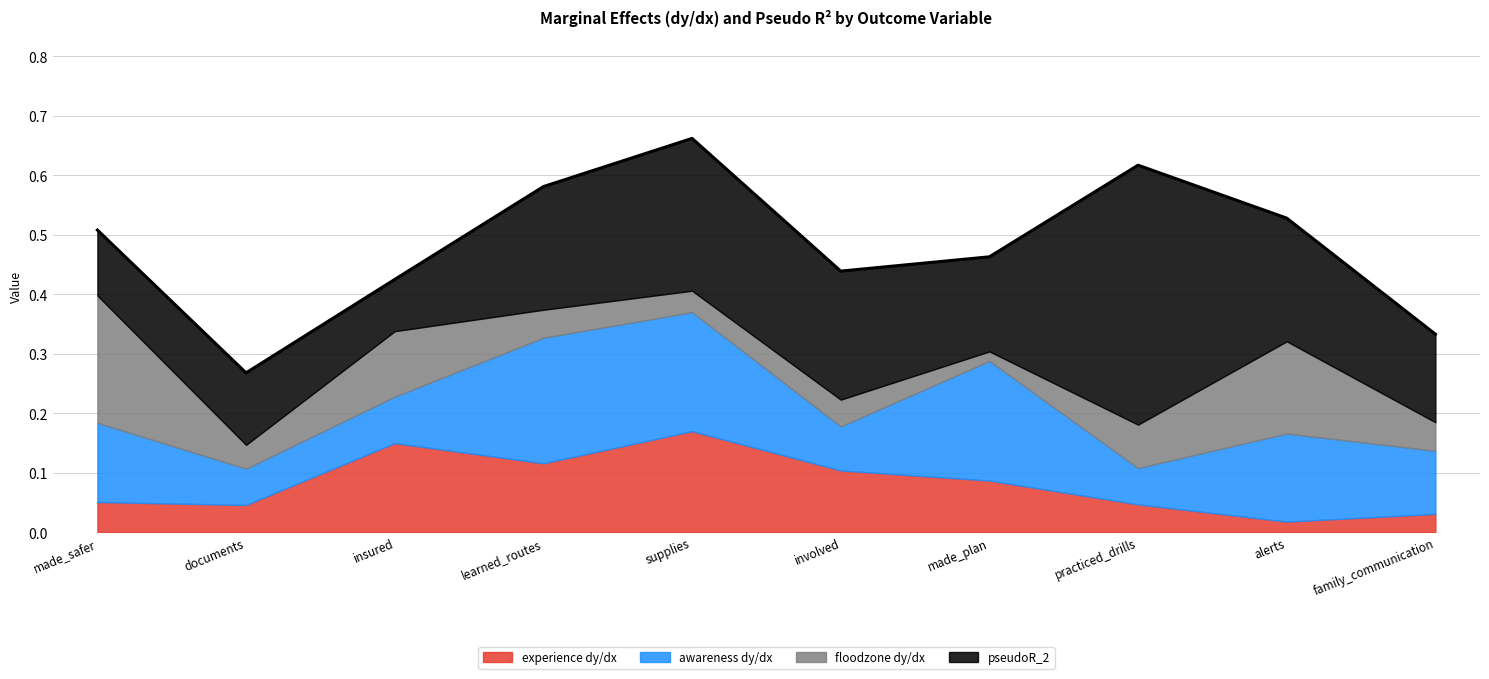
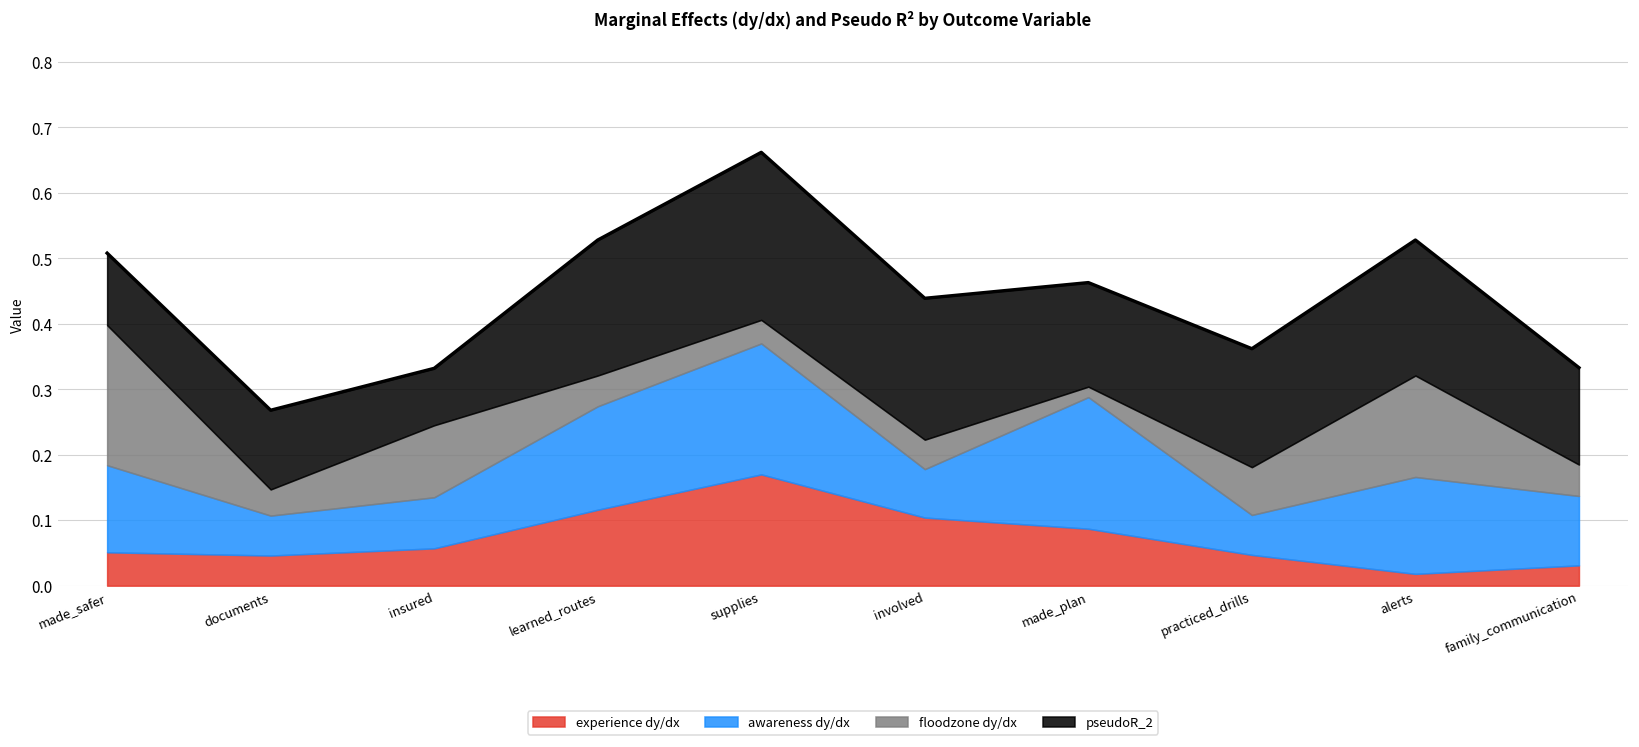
  {
    "experience dy/dx": {
      "made_safer": 0.05,
      "documents": 0.05,
-     "insured": 0.15,
+     "insured": 0.06,
      "learned_routes": 0.12,
      "supplies": 0.17,
      "involved": 0.10,
      "made_plan": 0.09,
      "practiced_drills": 0.05,
      "alerts": 0.02,
      "family_communication": 0.03
    },
    "awareness dy/dx": {
      "made_safer": 0.13,
      "documents": 0.06,
      "insured": 0.08,
-     "learned_routes": 0.21,
+     "learned_routes": 0.16,
      "supplies": 0.20,
      "involved": 0.07,
      "made_plan": 0.20,
      "practiced_drills": 0.06,
      "alerts": 0.15,
      "family_communication": 0.11
    },
    "floodzone dy/dx": {
      "made_safer": 0.21,
      "documents": 0.04,
      "insured": 0.11,
      "learned_routes": 0.05,
      "supplies": 0.04,
      "involved": 0.04,
      "made_plan": 0.02,
      "practiced_drills": 0.07,
      "alerts": 0.15,
      "family_communication": 0.05
    },
    "pseudoR_2": {
      "made_safer": 0.11,
      "documents": 0.12,
      "insured": 0.09,
      "learned_routes": 0.21,
      "supplies": 0.26,
      "involved": 0.22,
      "made_plan": 0.16,
-     "practiced_drills": 0.44,
+     "practiced_drills": 0.18,
      "alerts": 0.21,
      "family_communication": 0.15
    }
  }
